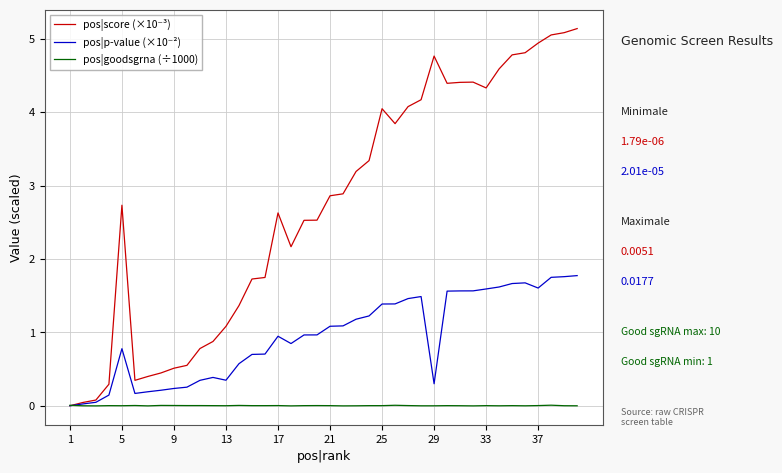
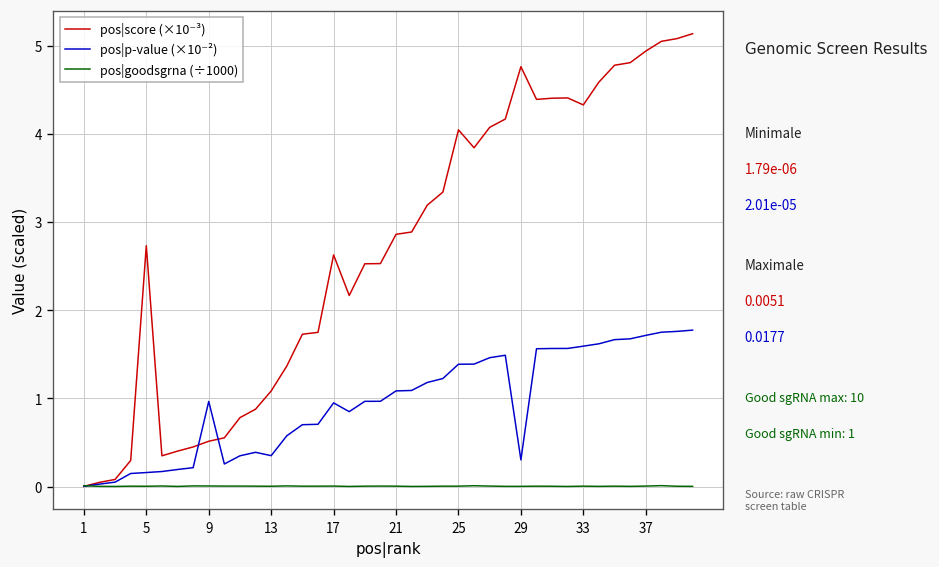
  {
    "pos|score (×10⁻³)": {
      "5": 2.7,
      "9": 0.5,
      "13": 1.1,
      "17": 2.6,
      "21": 2.9,
      "25": 4.0,
      "29": 4.8,
      "33": 4.3,
      "37": 4.9
    },
    "pos|p-value (×10⁻²)": {
-     "5": 0.8,
-     "9": 0.2,
+     "5": 0.2,
+     "9": 1.0,
      "13": 0.3,
      "17": 0.9,
      "21": 1.1,
      "25": 1.4,
      "29": 0.3,
      "33": 1.6,
-     "37": 1.6
+     "37": 1.7
    },
    "pos|goodsgrna (÷1000)": {
      "5": 0.0,
      "9": 0.0,
      "13": 0.0,
      "17": 0.0,
      "21": 0.0,
      "25": 0.0,
      "29": 0.0,
      "33": 0.0,
      "37": 0.0
    }
  }
